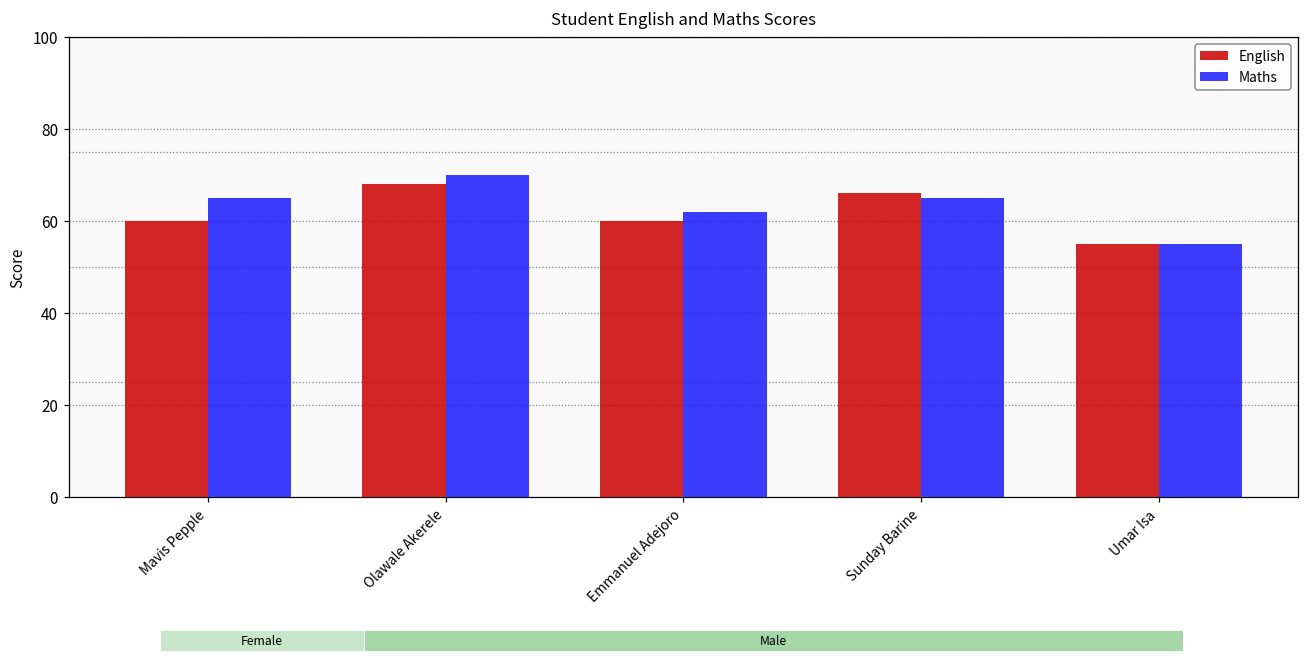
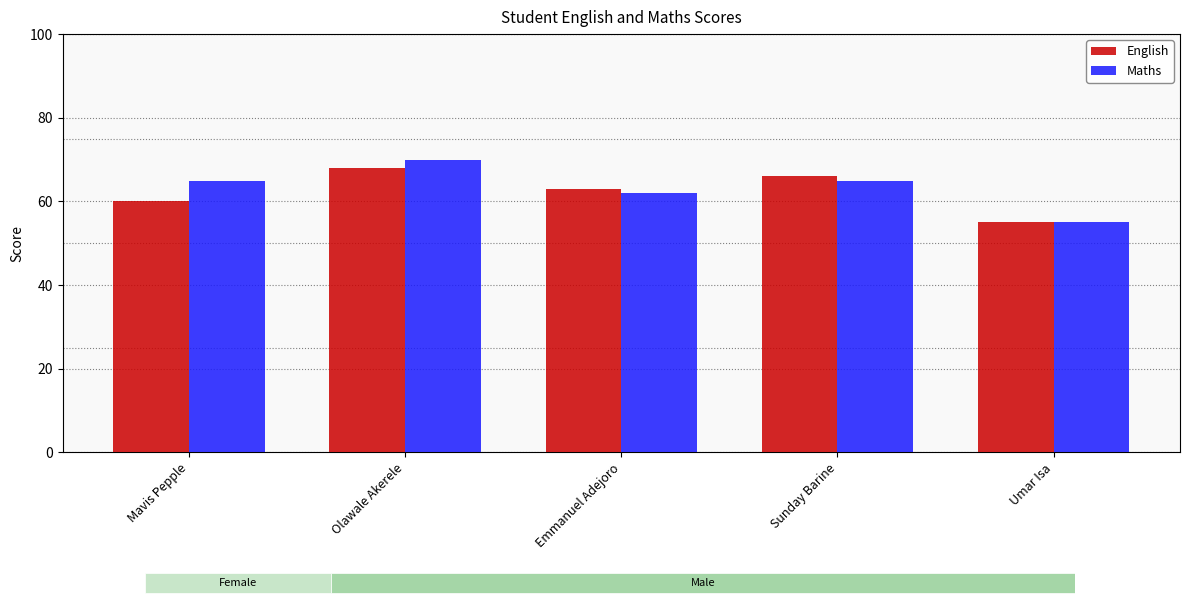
  {
    "Student English and Maths Scores": {
      "English": {
        "Mavis Pepple": 60,
        "Olawale Akerele": 68,
-       "Emmanuel Adejoro": 60,
+       "Emmanuel Adejoro": 63,
        "Sunday Barine": 66,
        "Umar Isa": 55
      },
      "Maths": {
        "Mavis Pepple": 65,
        "Olawale Akerele": 70,
        "Emmanuel Adejoro": 62,
        "Sunday Barine": 65,
        "Umar Isa": 55
      }
    }
  }
